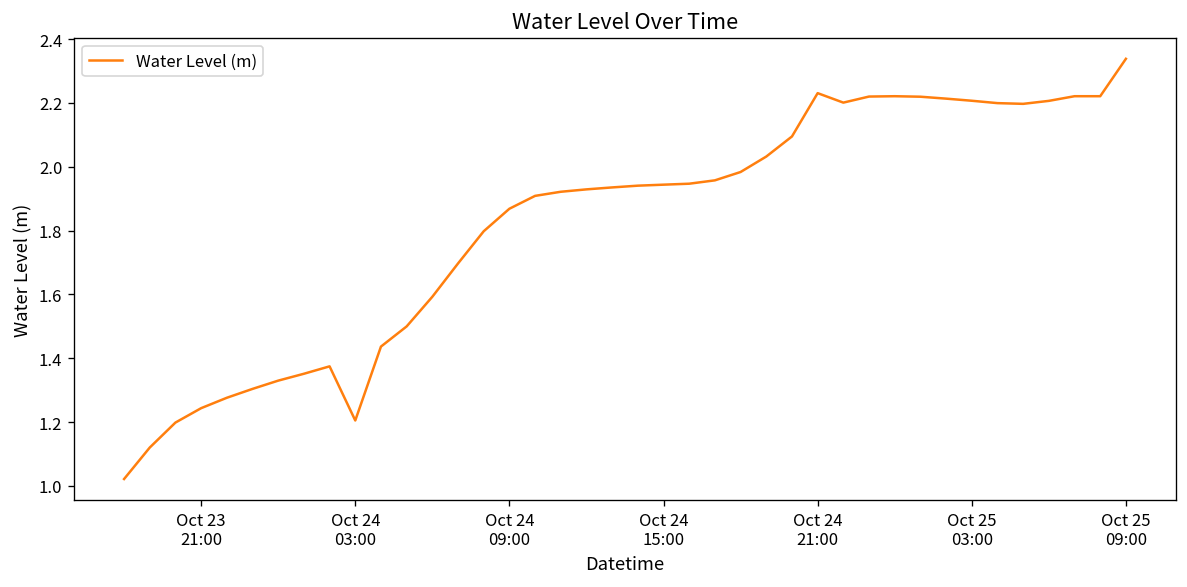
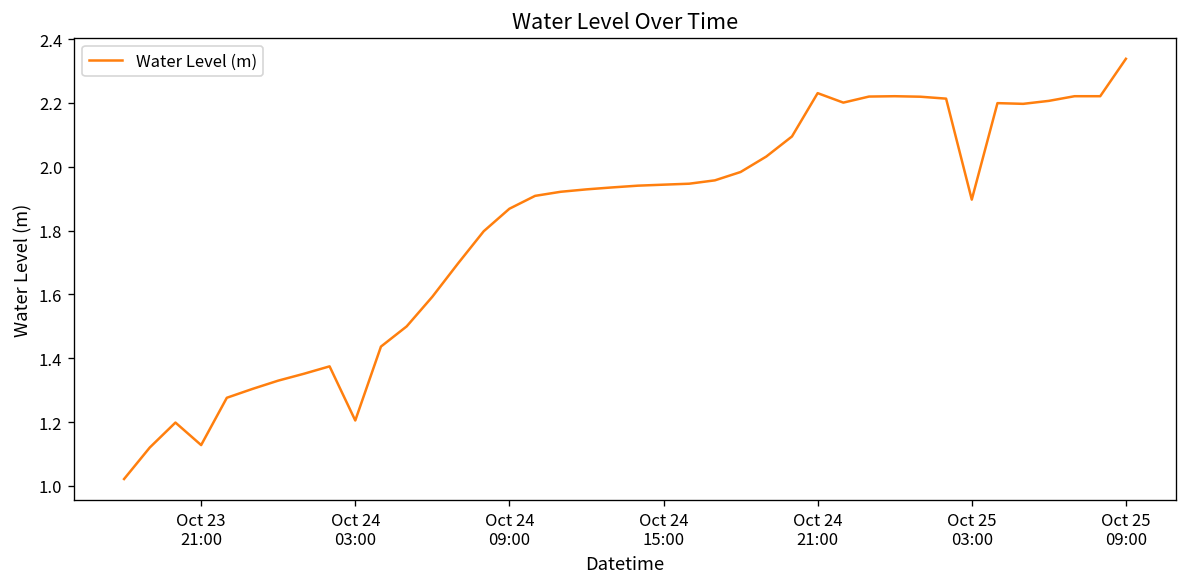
  {
-   "Oct 23 21:00": 1.24,
+   "Oct 23 21:00": 1.13,
    "Oct 24 03:00": 1.20,
    "Oct 24 09:00": 1.87,
    "Oct 24 15:00": 1.94,
    "Oct 24 21:00": 2.23,
-   "Oct 25 03:00": 2.21,
+   "Oct 25 03:00": 1.90,
    "Oct 25 09:00": 2.34
  }
